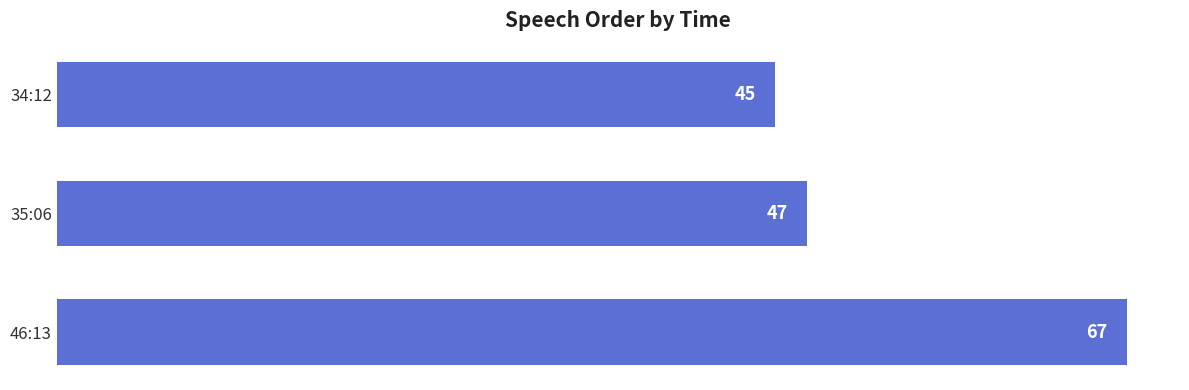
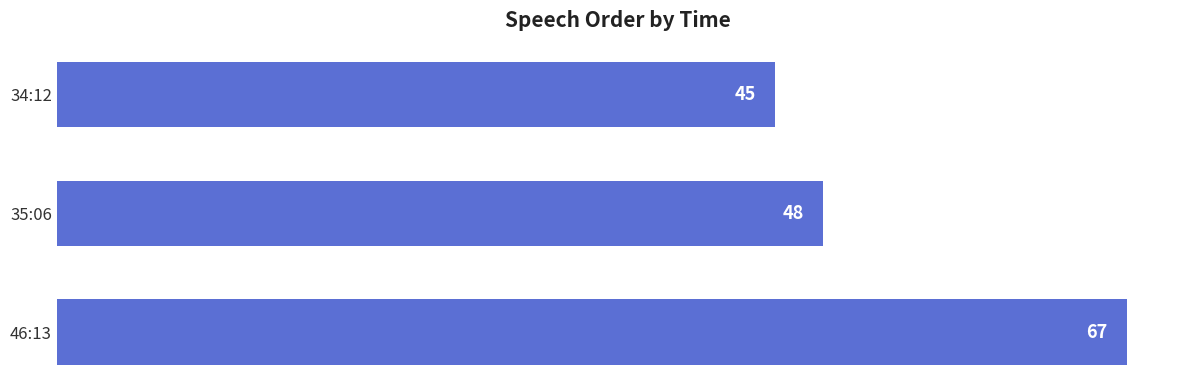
  {
    "34:12": 45,
-   "35:06": 47,
+   "35:06": 48,
    "46:13": 67
  }
